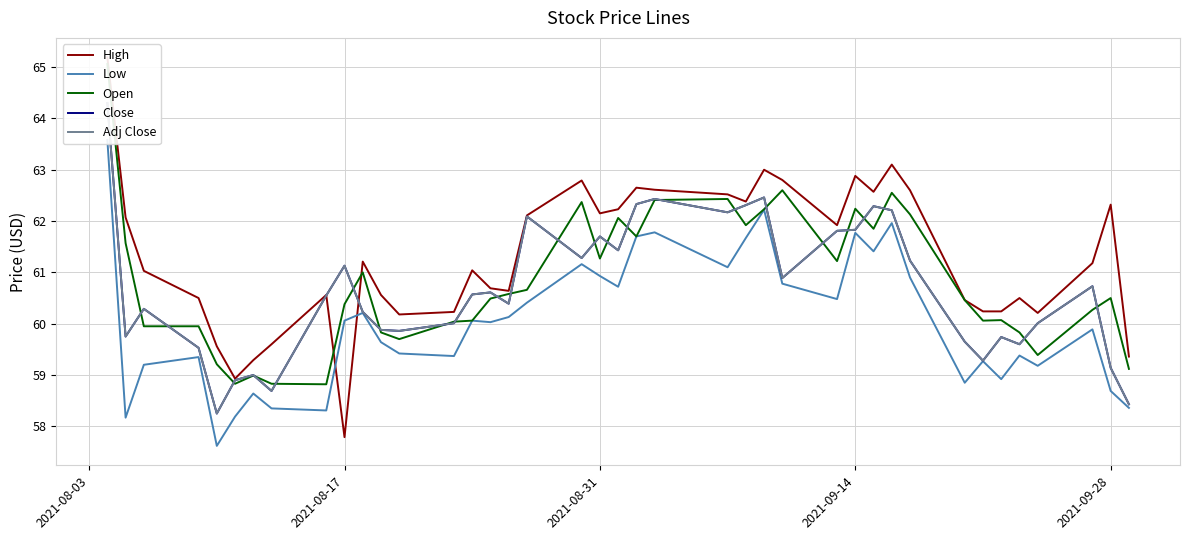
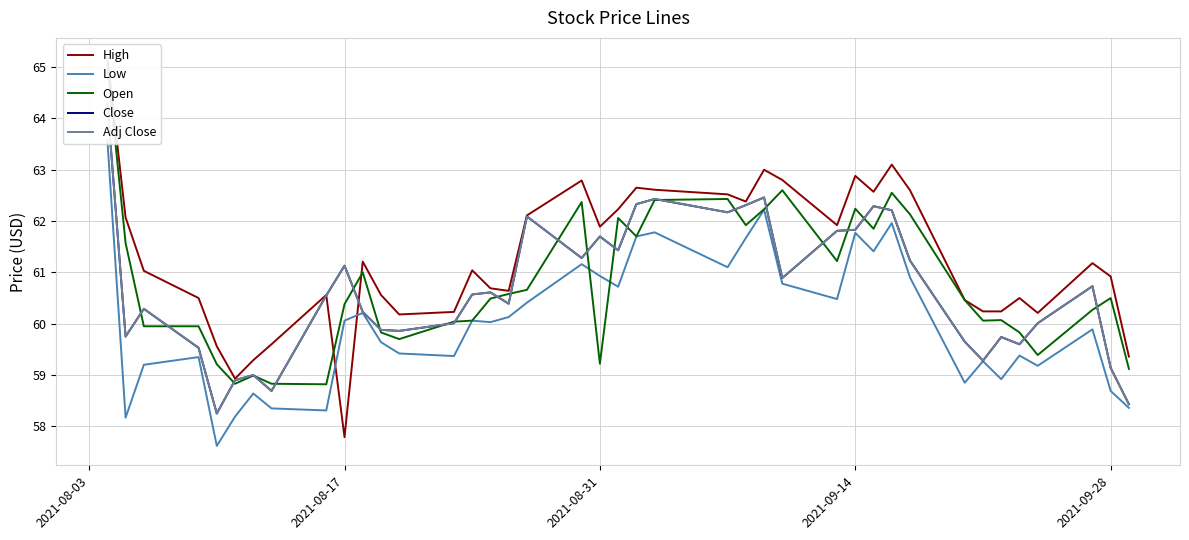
  {
    "High": {
      "2021-08-17": 57.8,
-     "2021-08-31": 62.2,
+     "2021-08-31": 61.9,
      "2021-09-14": 62.9,
-     "2021-09-28": 62.3
+     "2021-09-28": 60.9
    },
    "Open": {
      "2021-08-17": 60.4,
-     "2021-08-31": 61.3,
+     "2021-08-31": 59.2,
      "2021-09-14": 62.2,
      "2021-09-28": 60.5
    }
  }
